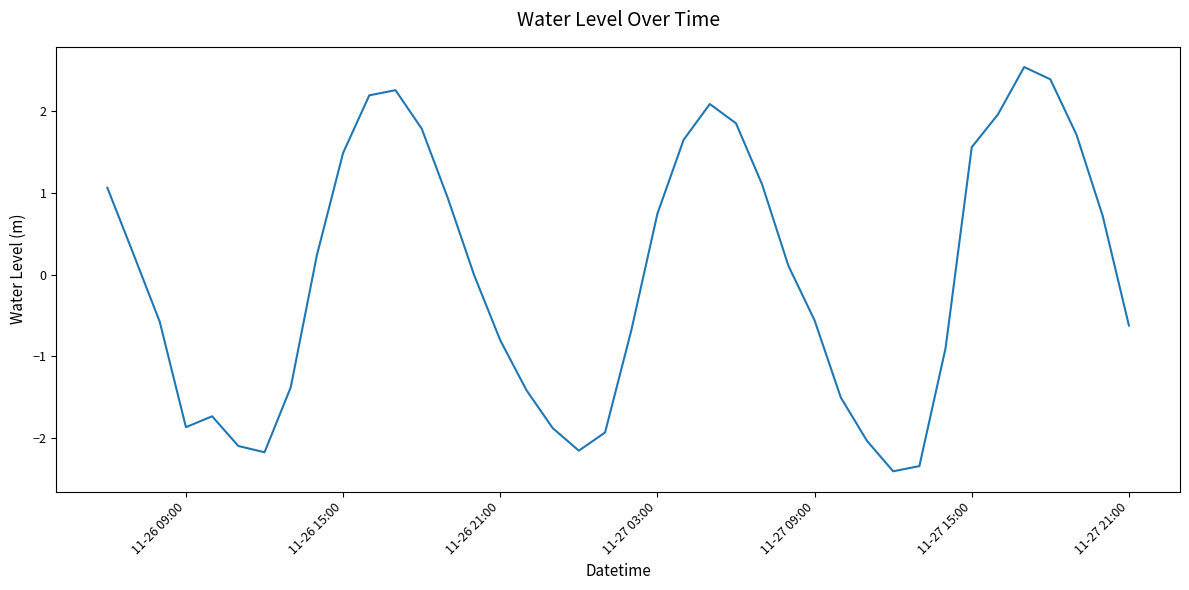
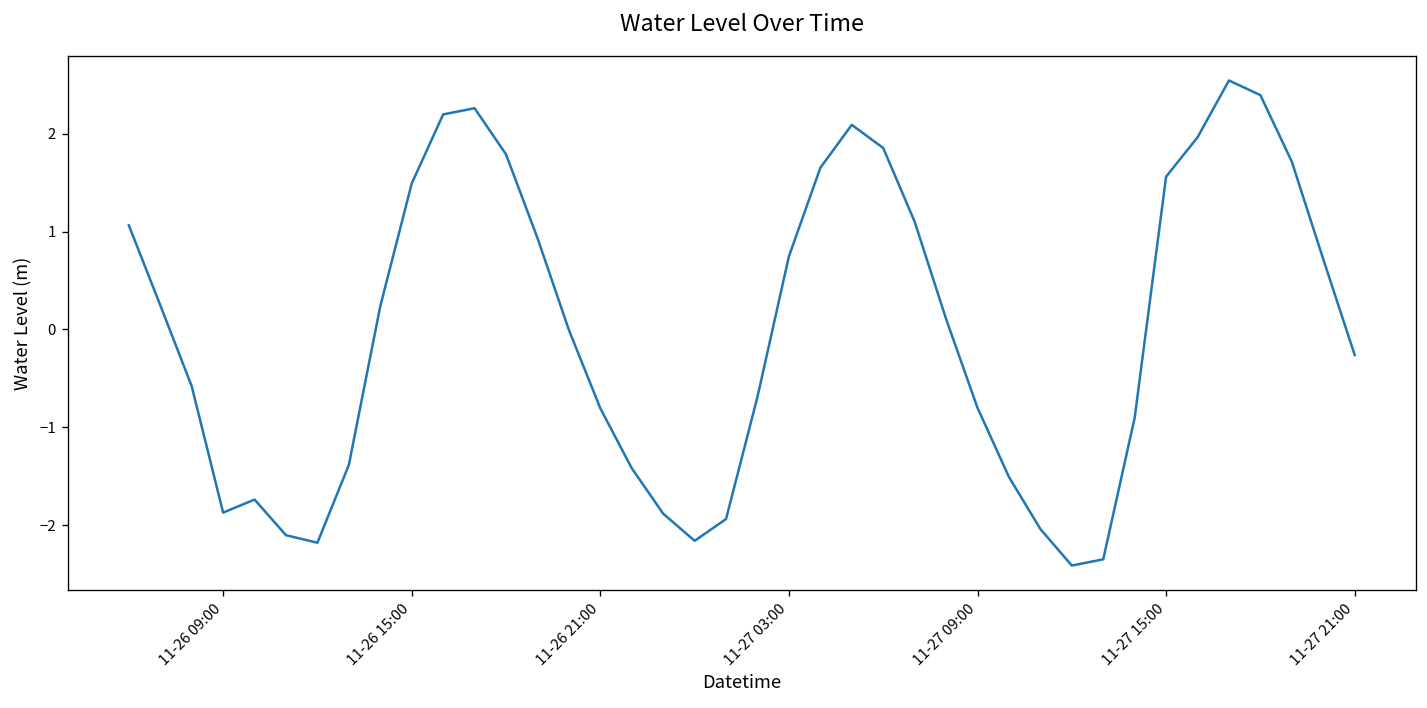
  {
    "11-26 09:00": -1.9,
    "11-26 15:00": 1.5,
    "11-26 21:00": -0.8,
    "11-27 03:00": 0.7,
-   "11-27 09:00": -0.6,
+   "11-27 09:00": -0.8,
    "11-27 15:00": 1.6,
-   "11-27 21:00": -0.6
+   "11-27 21:00": -0.3
  }
